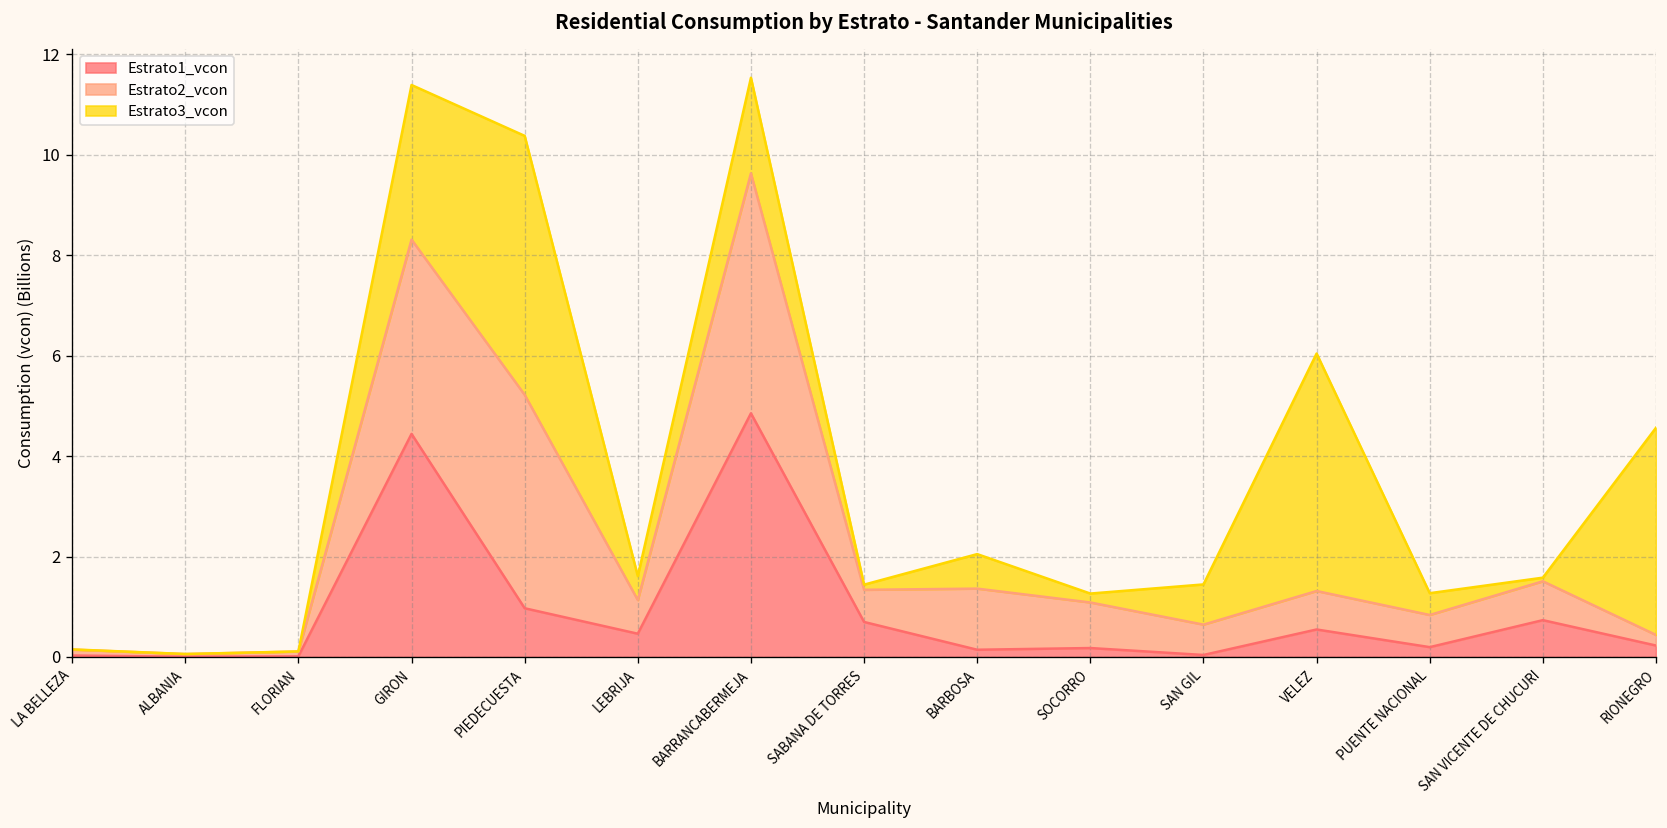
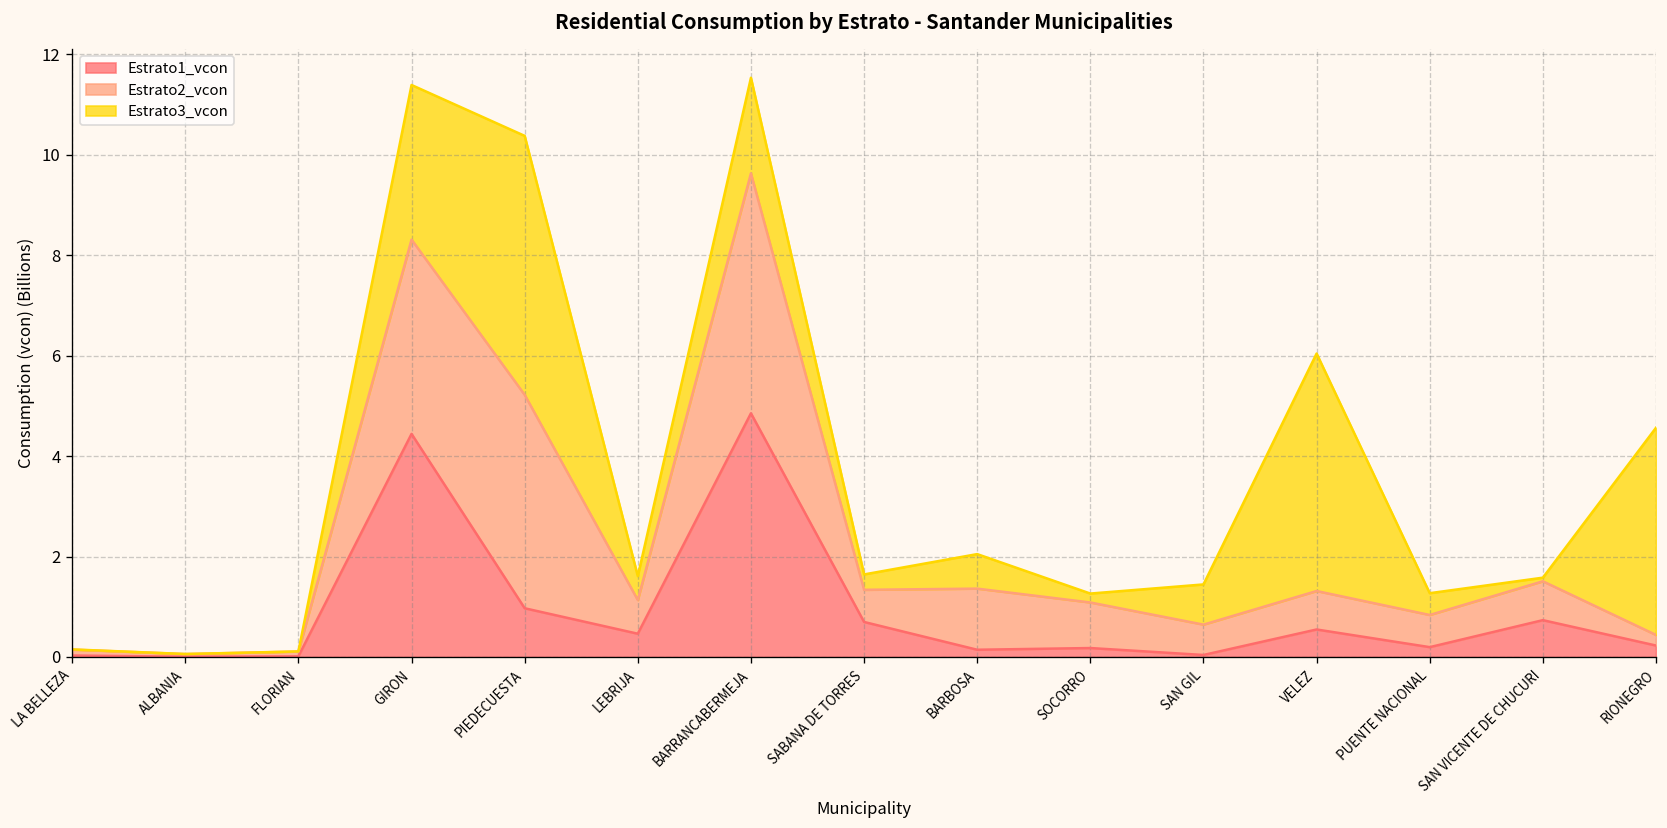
  {
    "Estrato3_vcon": {
      "GIRON": 3.1,
      "PIEDECUESTA": 5.2,
      "LEBRIJA": 0.5,
      "BARRANCABERMEJA": 1.9,
-     "SABANA DE TORRES": 0.1,
+     "SABANA DE TORRES": 0.3,
      "BARBOSA": 0.7,
      "SOCORRO": 0.2,
      "SAN GIL": 0.8,
      "VELEZ": 4.7,
      "PUENTE NACIONAL": 0.4,
      "SAN VICENTE DE CHUCURI": 0.1,
      "RIONEGRO": 4.1
    }
  }
